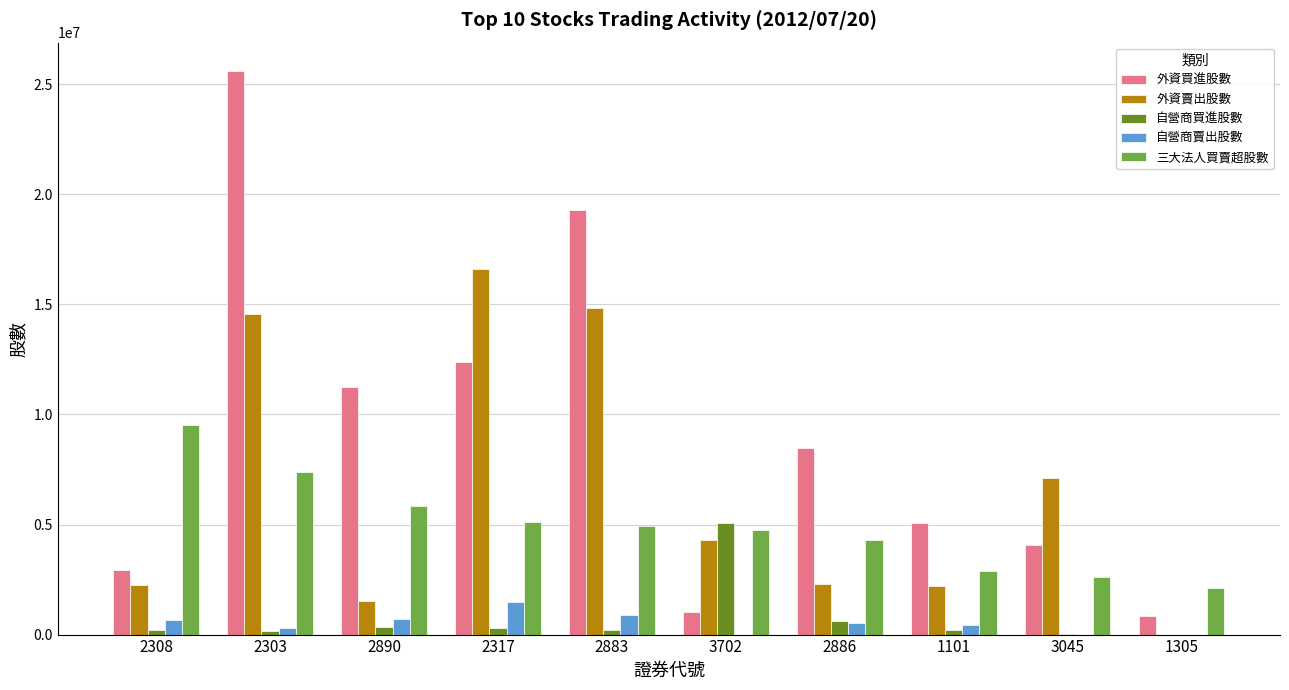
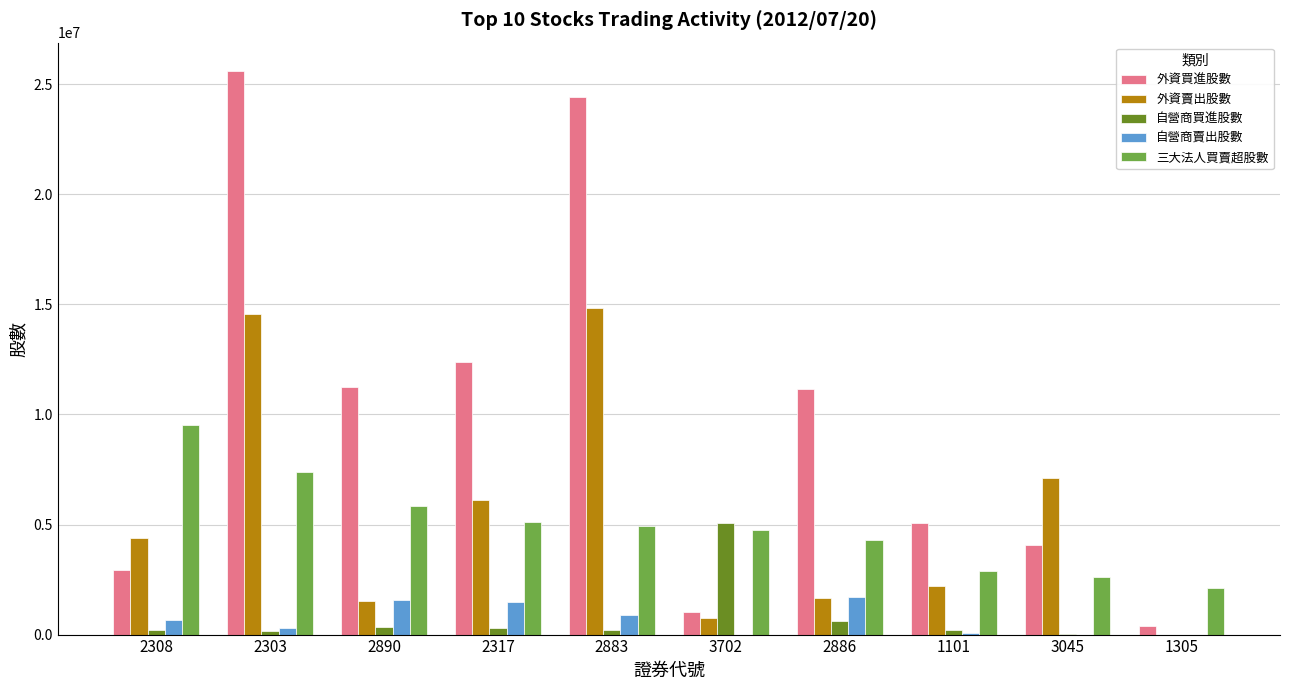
  {
    "外資買進股數": {
      "2308": 2900000,
      "2303": 25600000,
      "2890": 11300000,
      "2317": 12400000,
-     "2883": 19300000,
+     "2883": 24400000,
      "3702": 1000000,
-     "2886": 8500000,
+     "2886": 11100000,
      "1101": 5100000,
      "3045": 4100000,
-     "1305": 800000
+     "1305": 400000
    },
    "外資賣出股數": {
-     "2308": 2300000,
+     "2308": 4400000,
      "2303": 14600000,
      "2890": 1500000,
-     "2317": 16600000,
+     "2317": 6100000,
      "2883": 14900000,
-     "3702": 4300000,
-     "2886": 2300000,
+     "3702": 800000,
+     "2886": 1600000,
      "1101": 2200000,
      "3045": 7100000
    },
    "自營商賣出股數": {
      "2308": 700000,
      "2303": 300000,
-     "2890": 700000,
+     "2890": 1600000,
      "2317": 1500000,
      "2883": 900000,
-     "2886": 500000,
-     "1101": 400000,
+     "2886": 1700000,
+     "1101": 100000,
      "1305": 0
    }
  }
